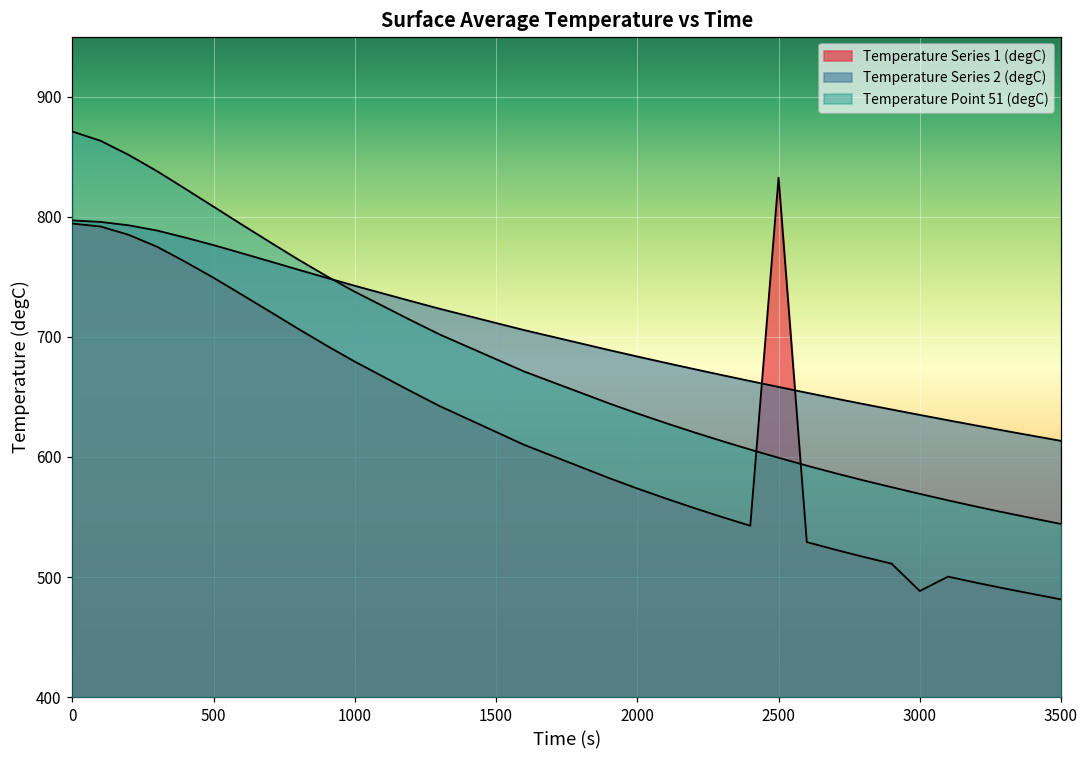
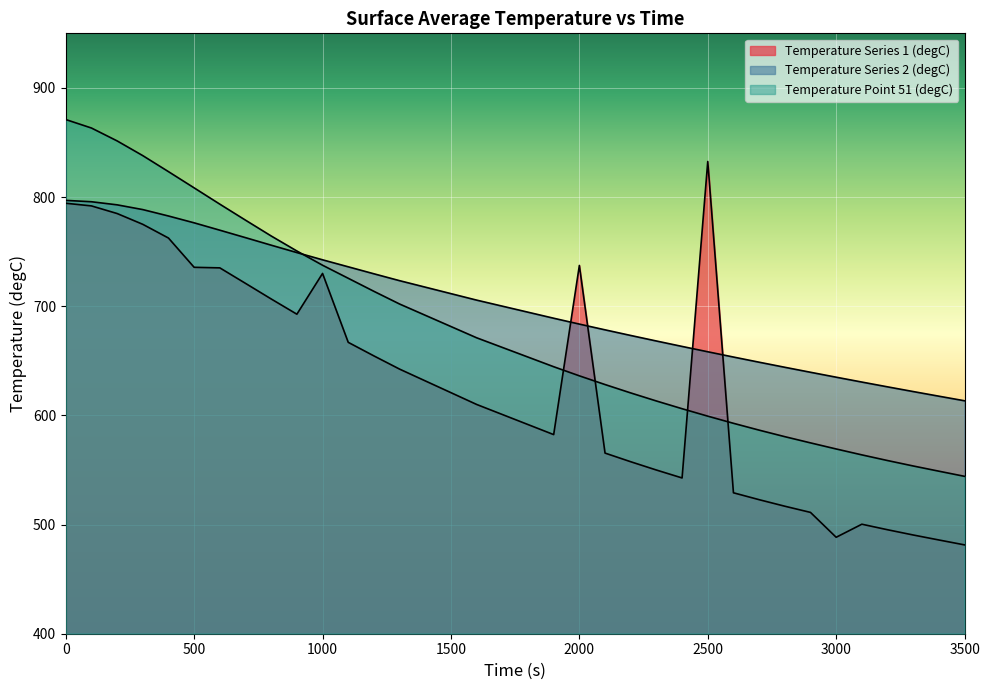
  {
    "Temperature Series 1 (degC)": {
      "0": 794,
-     "500": 749,
-     "1000": 679,
+     "500": 736,
+     "1000": 730,
      "1500": 621,
-     "2000": 574,
+     "2000": 737,
      "2500": 833,
      "3000": 488,
      "3500": 481
    }
  }
